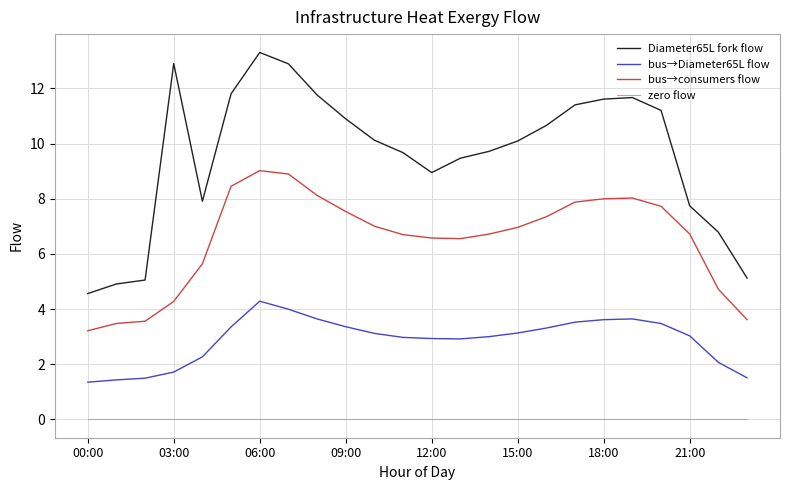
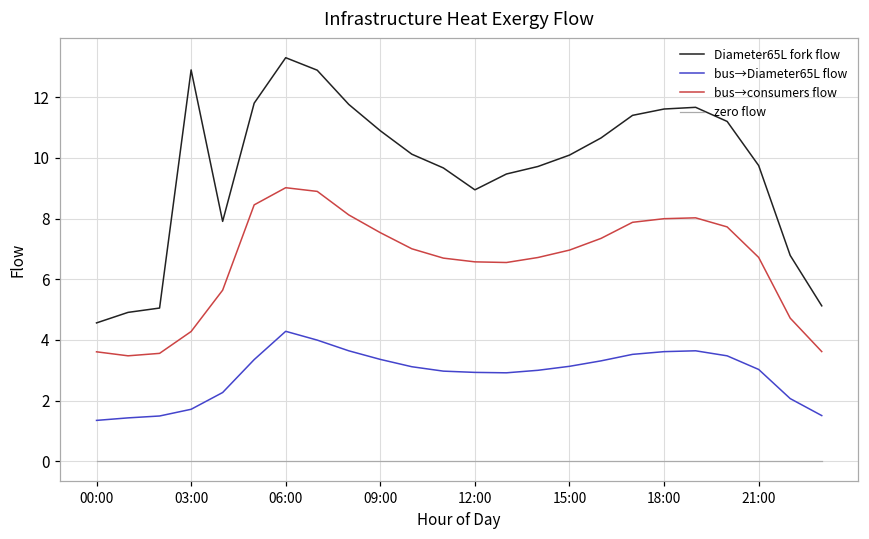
  {
    "Diameter65L fork flow": {
      "00:00": 4.6,
      "03:00": 12.9,
      "06:00": 13.3,
      "09:00": 10.9,
      "12:00": 8.9,
      "15:00": 10.1,
      "18:00": 11.6,
-     "21:00": 7.7
+     "21:00": 9.7
    },
    "bus→Diameter65L flow": {
      "00:00": 1.3,
      "03:00": 1.7,
      "06:00": 4.3,
      "09:00": 3.4,
      "12:00": 2.9,
      "15:00": 3.1,
      "18:00": 3.6,
      "21:00": 3.0
    },
    "bus→consumers flow": {
-     "00:00": 3.2,
+     "00:00": 3.6,
      "03:00": 4.3,
      "06:00": 9.0,
      "09:00": 7.5,
      "12:00": 6.6,
      "15:00": 7.0,
      "18:00": 8.0,
      "21:00": 6.7
    },
    "zero flow": {
      "00:00": 0.0,
      "03:00": 0.0,
      "06:00": 0.0,
      "09:00": 0.0,
      "12:00": 0.0,
      "15:00": 0.0,
      "18:00": 0.0,
      "21:00": 0.0
    }
  }
